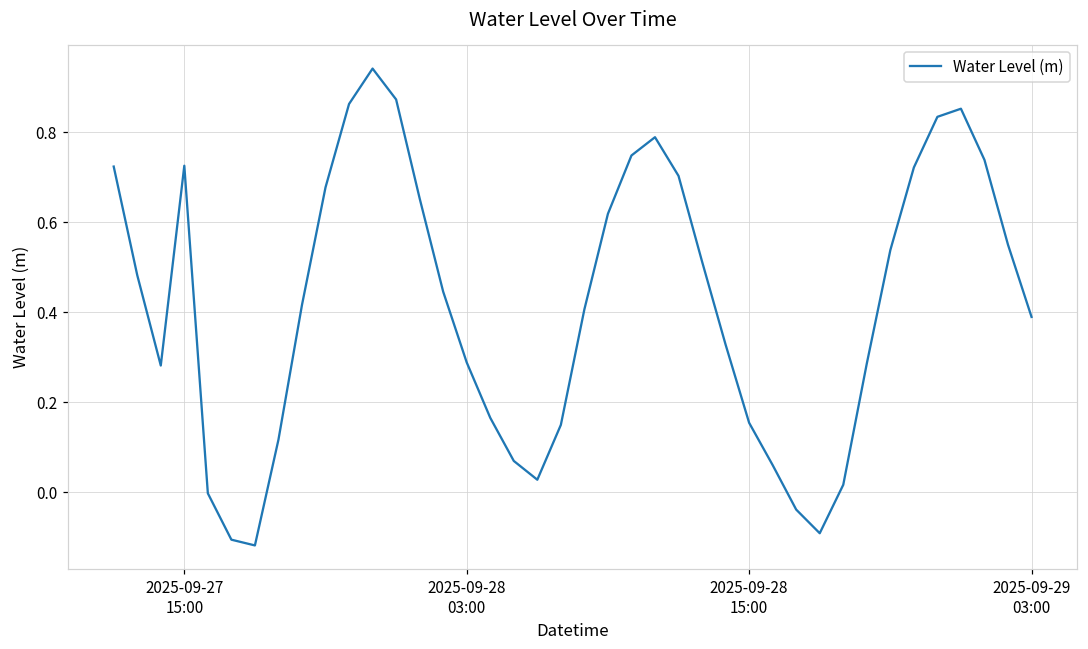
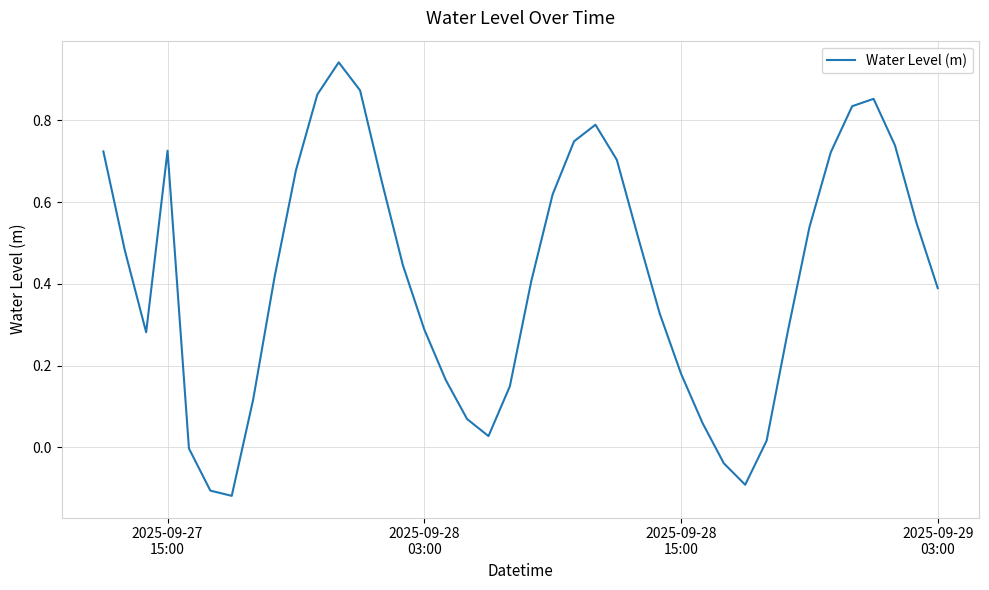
  {
    "2025-09-27 15:00": 0.73,
    "2025-09-28 03:00": 0.29,
-   "2025-09-28 15:00": 0.15,
+   "2025-09-28 15:00": 0.18,
    "2025-09-29 03:00": 0.39
  }
